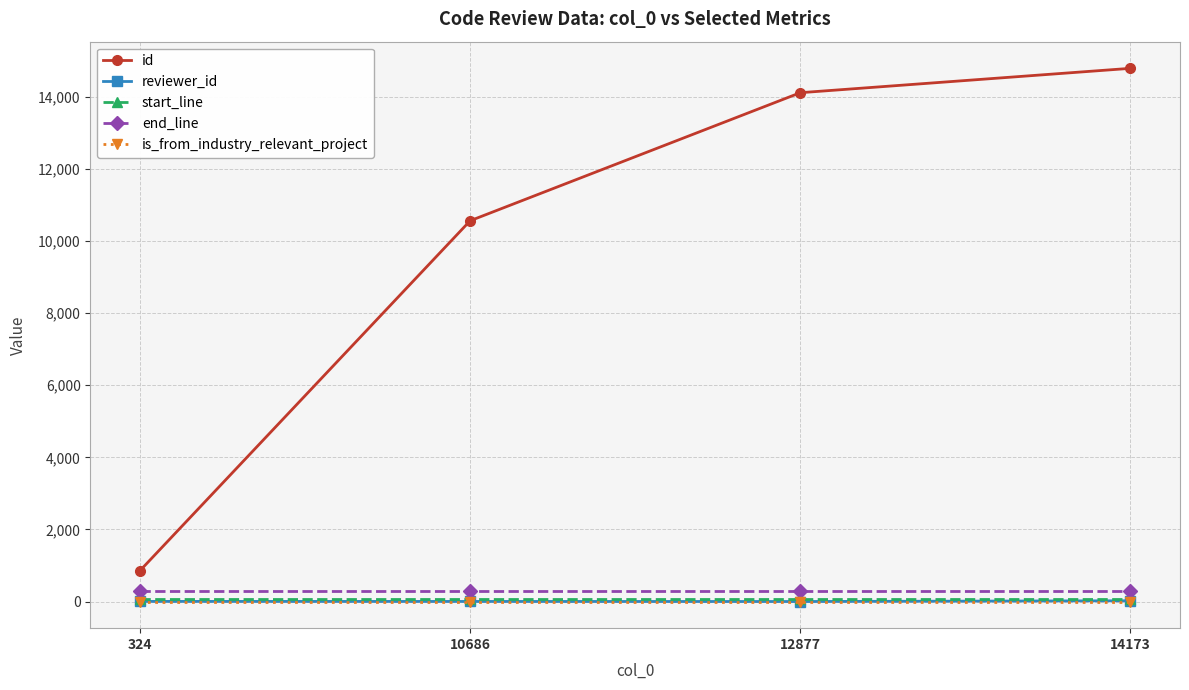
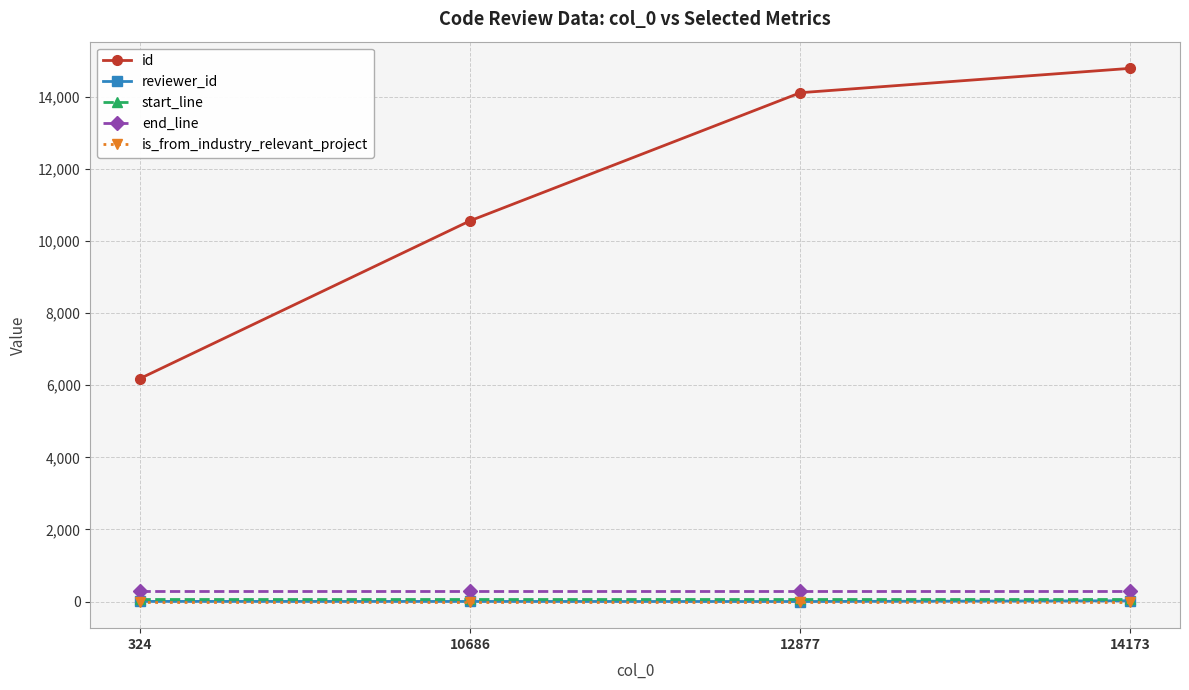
  {
    "id": {
-     "324": "900",
+     "324": "6,200",
      "10686": "10,600",
      "12877": "14,100",
      "14173": "14,800"
    },
    "end_line": {
      "324": "300",
      "10686": "300",
      "12877": "300",
      "14173": "300"
    }
  }
